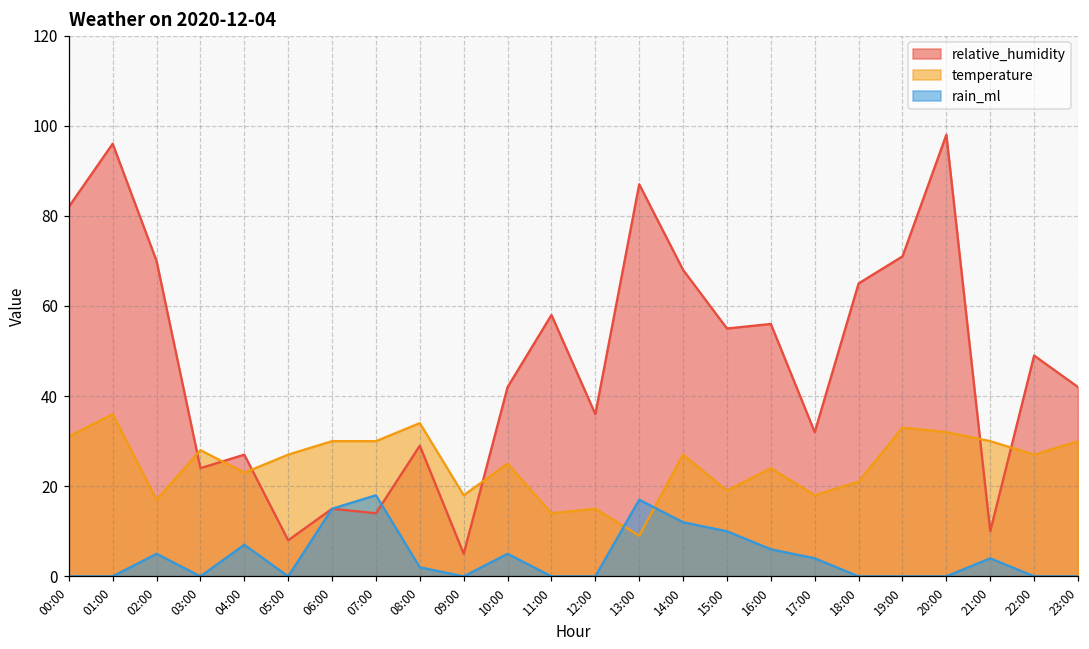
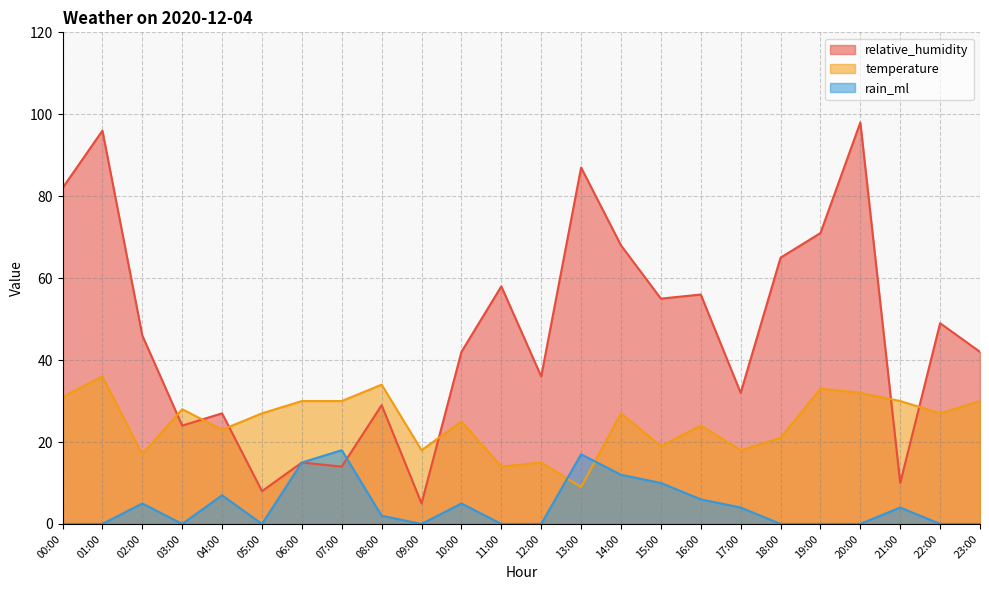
  {
    "relative_humidity": {
      "00:00": 82,
      "01:00": 96,
-     "02:00": 70,
+     "02:00": 46,
      "03:00": 24,
      "04:00": 27,
      "05:00": 8,
      "07:00": 14,
      "08:00": 29,
      "09:00": 5,
      "10:00": 42,
      "11:00": 58,
      "12:00": 36,
      "13:00": 87,
      "14:00": 68,
      "15:00": 55,
      "16:00": 56,
      "17:00": 32,
      "18:00": 65,
      "19:00": 71,
      "20:00": 98,
      "21:00": 10,
      "22:00": 49,
      "23:00": 42
    },
    "temperature": {
      "00:00": 31,
      "01:00": 36,
      "02:00": 17,
      "03:00": 28,
      "04:00": 23,
      "05:00": 27,
      "06:00": 30,
      "07:00": 30,
      "08:00": 34,
      "09:00": 18,
      "10:00": 25,
      "11:00": 14,
      "12:00": 15,
      "13:00": 9,
      "14:00": 27,
      "15:00": 19,
      "16:00": 24,
      "17:00": 18,
      "18:00": 21,
      "19:00": 33,
      "20:00": 32,
      "21:00": 30,
      "22:00": 27,
      "23:00": 30
    },
    "rain_ml": {
      "00:00": 0,
      "01:00": 0,
      "02:00": 5,
      "03:00": 0,
      "04:00": 7,
      "05:00": 0,
      "07:00": 18,
      "08:00": 2,
      "09:00": 0,
      "10:00": 5,
      "11:00": 0,
      "12:00": 0,
      "13:00": 17,
      "14:00": 12,
      "15:00": 10,
      "16:00": 6,
      "17:00": 4,
      "18:00": 0,
      "19:00": 0,
      "20:00": 0,
      "21:00": 4,
      "22:00": 0,
      "23:00": 0
    }
  }
